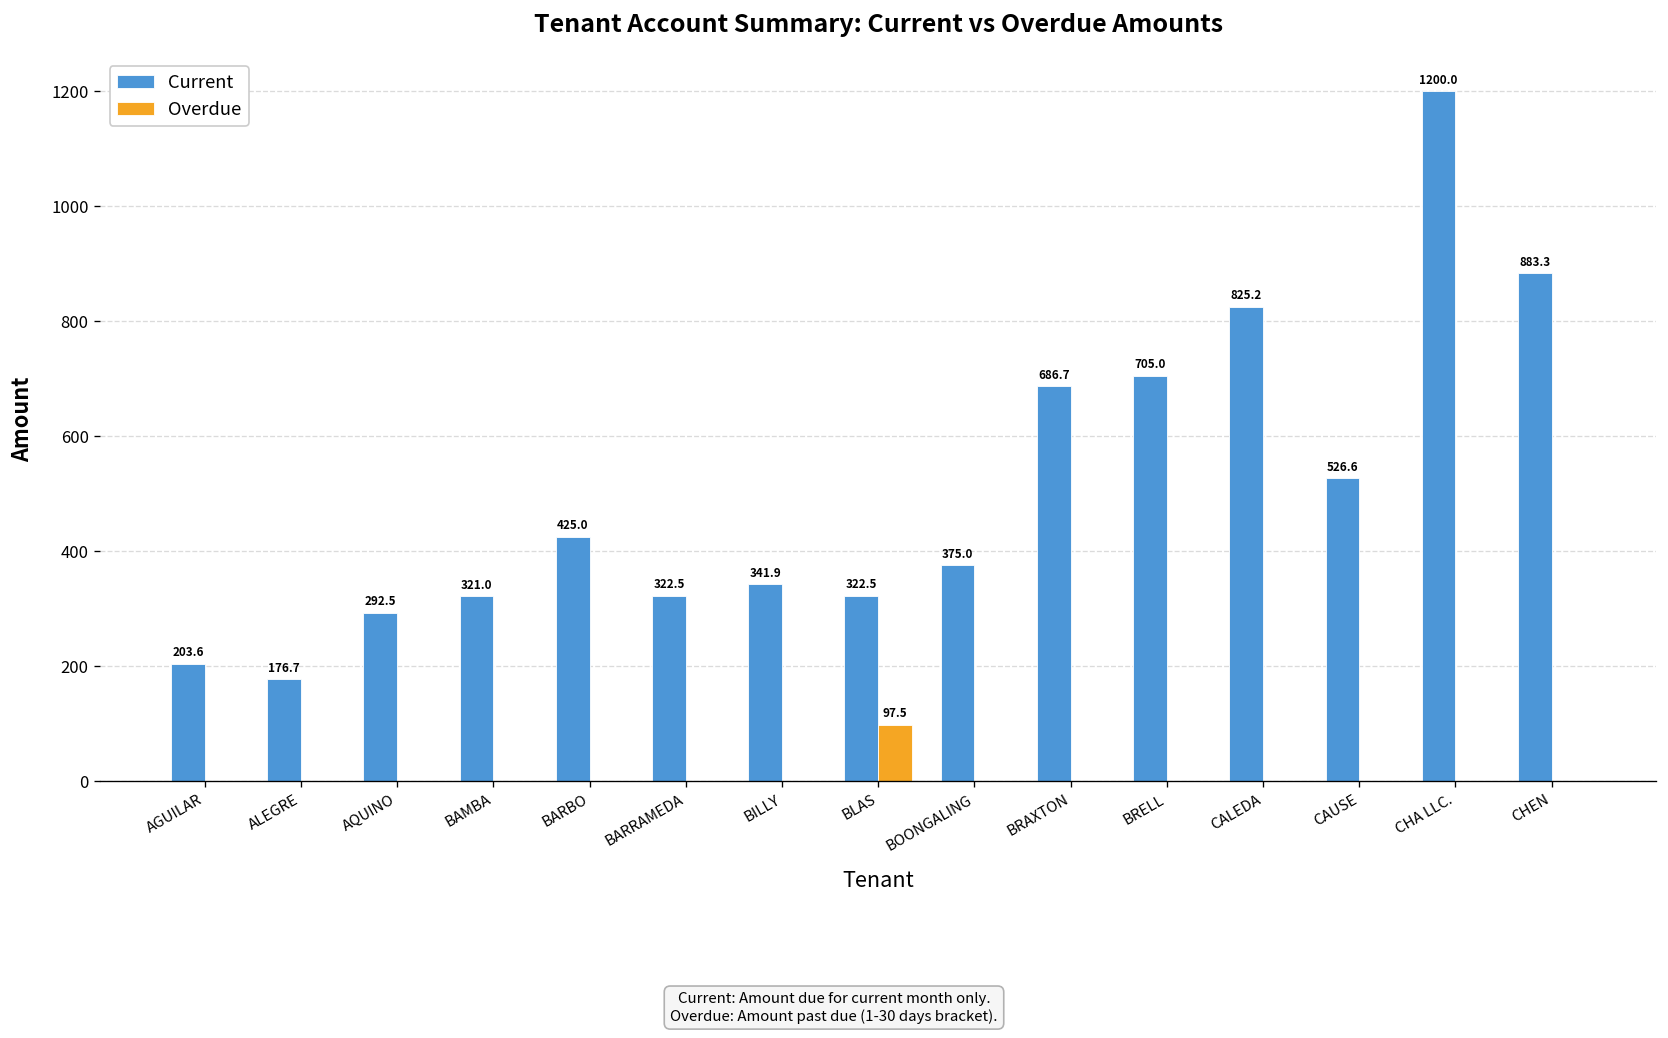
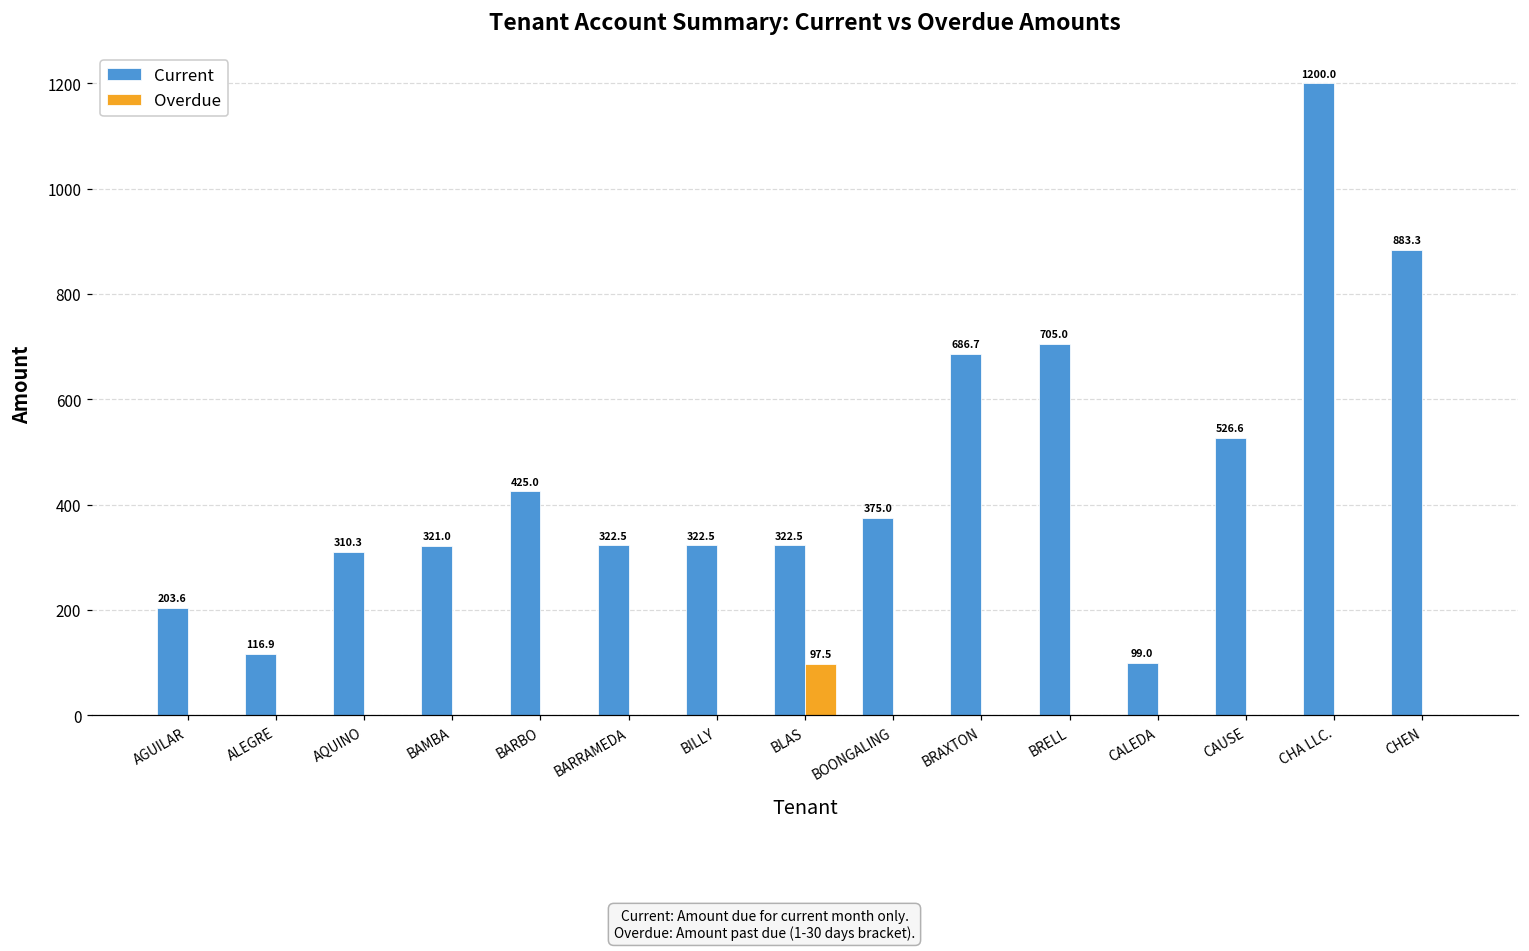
  {
    "Current": {
      "AGUILAR": 203.6,
-     "ALEGRE": 176.7,
-     "AQUINO": 292.5,
+     "ALEGRE": 116.9,
+     "AQUINO": 310.3,
      "BAMBA": 321.0,
      "BARBO": 425.0,
      "BARRAMEDA": 322.5,
-     "BILLY": 341.9,
+     "BILLY": 322.5,
      "BLAS": 322.5,
      "BOONGALING": 375.0,
      "BRAXTON": 686.7,
      "BRELL": 705.0,
-     "CALEDA": 825.2,
+     "CALEDA": 99.0,
      "CAUSE": 526.6,
      "CHA LLC.": 1200.0,
      "CHEN": 883.3
    },
    "Overdue": {
      "BLAS": 97.5
    }
  }
